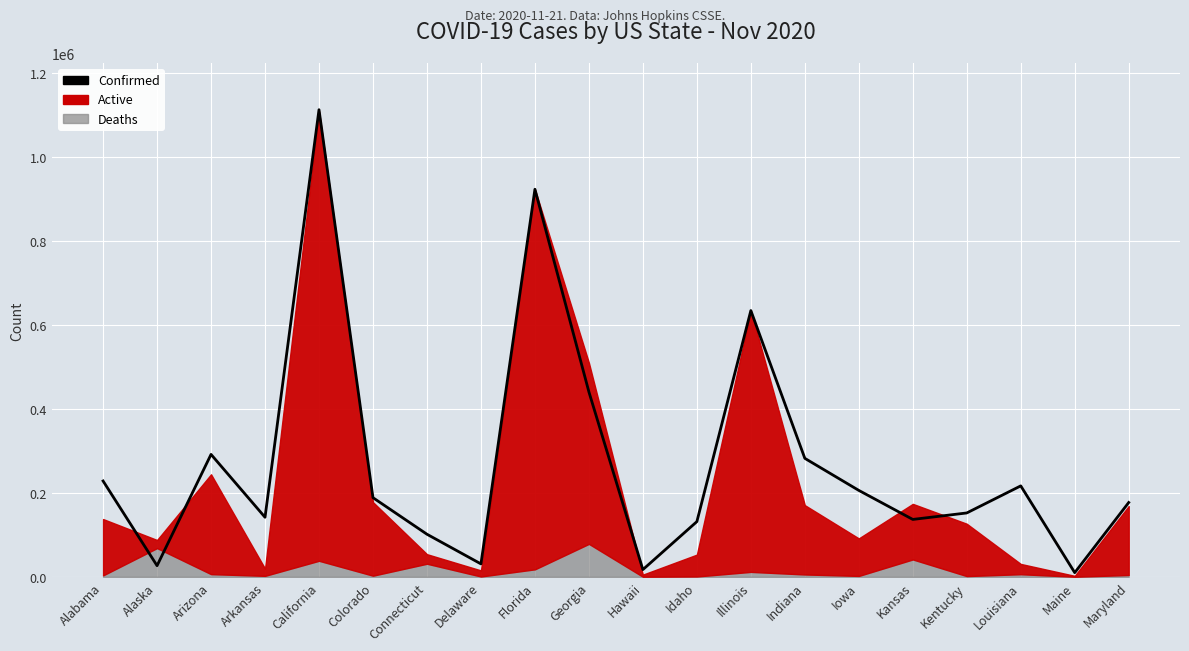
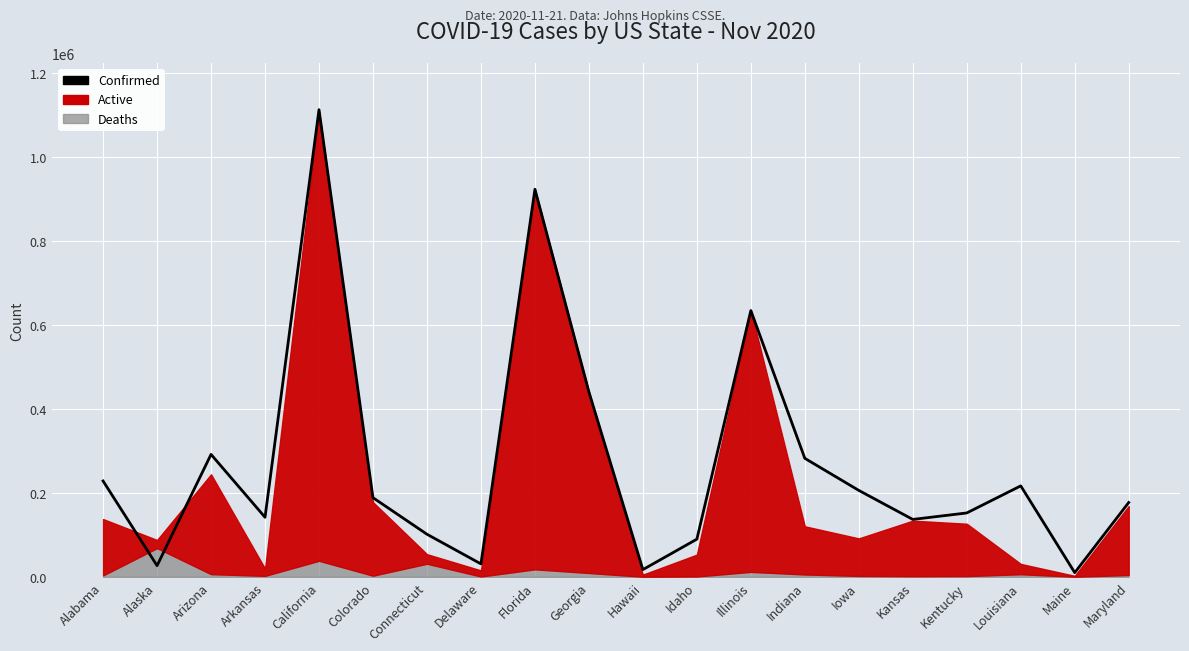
  {
    "Confirmed": {
      "Alabama": 230000,
      "Alaska": 30000,
      "Arizona": 290000,
      "Arkansas": 140000,
      "Colorado": 190000,
      "Connecticut": 100000,
      "Delaware": 30000,
      "Hawaii": 20000,
-     "Idaho": 130000,
+     "Idaho": 90000,
      "Indiana": 280000,
      "Iowa": 210000,
      "Kentucky": 150000,
      "Louisiana": 220000,
      "Maine": 10000,
      "Maryland": 180000
    },
    "Deaths": {
      "Alaska": 70000,
      "Arizona": 10000,
      "California": 40000,
      "Connecticut": 30000,
      "Florida": 20000,
-     "Georgia": 80000,
+     "Georgia": 10000,
      "Illinois": 10000,
-     "Kansas": 40000,
+     "Kansas": 0,
      "Louisiana": 10000
    },
    "Active": {
      "Alabama": 130000,
      "Alaska": 20000,
      "Arizona": 240000,
      "Arkansas": 20000,
      "Colorado": 180000,
      "Connecticut": 20000,
      "Delaware": 10000,
      "Idaho": 50000,
-     "Indiana": 170000,
+     "Indiana": 110000,
      "Iowa": 90000,
      "Kentucky": 120000,
      "Louisiana": 20000,
      "Maryland": 160000
    }
  }
